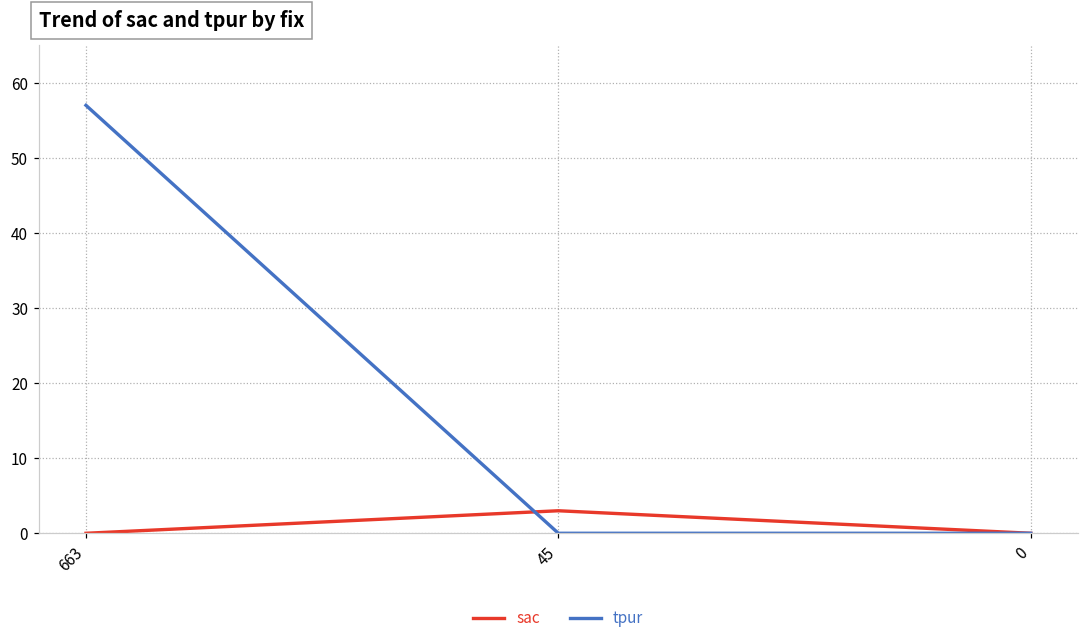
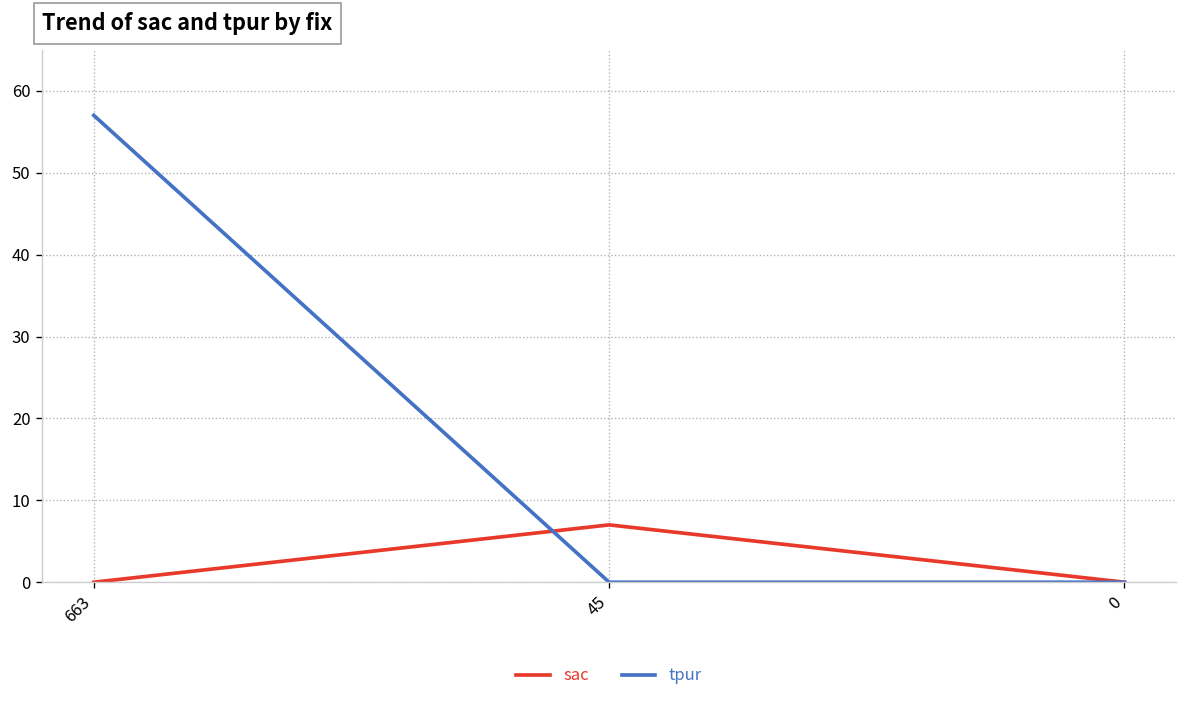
  {
    "sac": {
      "663": 0,
-     "45": 3
+     "45": 7
    },
    "tpur": {
      "663": 57,
      "45": 0
    }
  }
